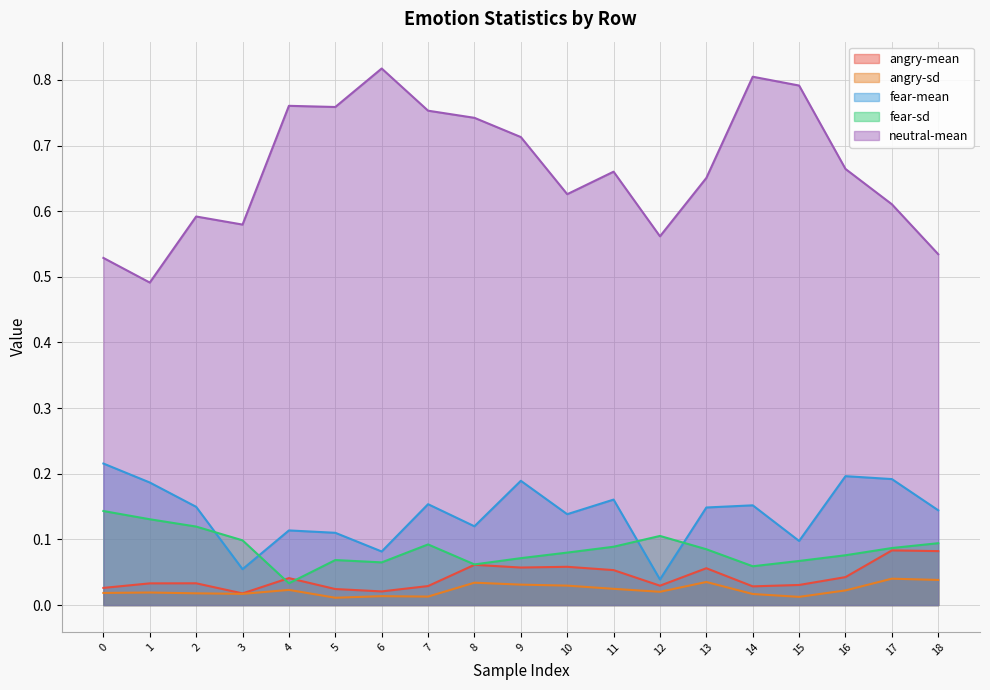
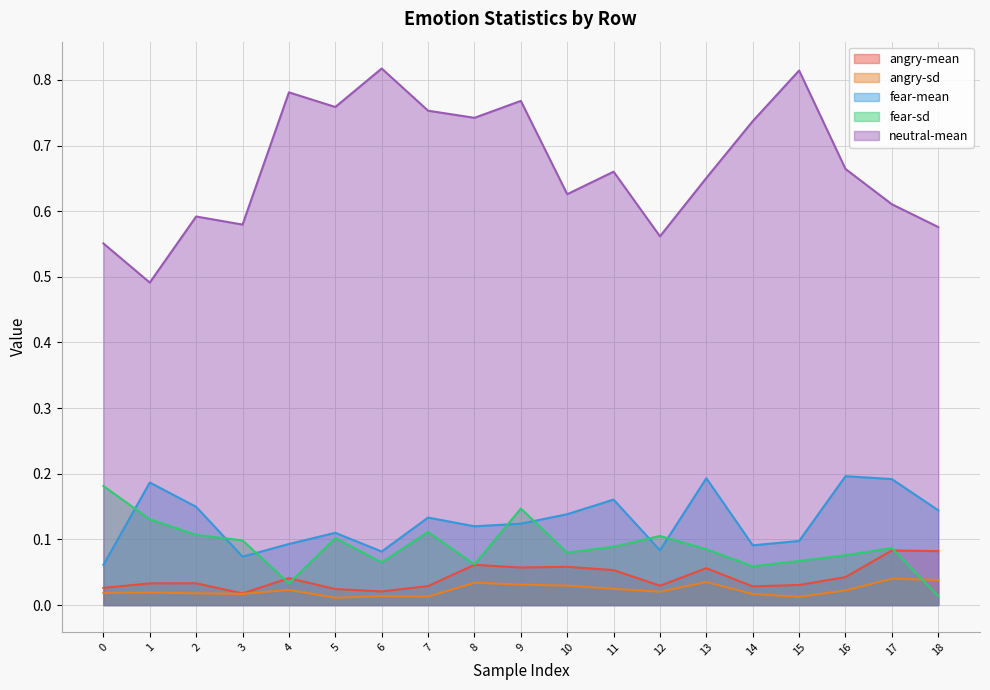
  {
    "fear-mean": {
-     "0": 0.22,
+     "0": 0.06,
      "1": 0.19,
      "2": 0.15,
-     "3": 0.05,
-     "4": 0.11,
+     "3": 0.07,
+     "4": 0.09,
      "5": 0.11,
      "6": 0.08,
-     "7": 0.15,
+     "7": 0.13,
      "8": 0.12,
-     "9": 0.19,
+     "9": 0.12,
      "10": 0.14,
      "11": 0.16,
-     "12": 0.04,
-     "13": 0.15,
-     "14": 0.15,
+     "12": 0.08,
+     "13": 0.19,
+     "14": 0.09,
      "15": 0.10,
      "16": 0.20,
      "17": 0.19,
      "18": 0.14
    },
    "fear-sd": {
-     "0": 0.14,
+     "0": 0.18,
      "1": 0.13,
-     "2": 0.12,
+     "2": 0.11,
      "3": 0.10,
      "4": 0.03,
-     "5": 0.07,
+     "5": 0.10,
      "6": 0.07,
-     "7": 0.09,
-     "9": 0.07,
+     "7": 0.11,
+     "9": 0.15,
      "10": 0.08,
      "11": 0.09,
      "12": 0.11,
      "13": 0.09,
      "14": 0.06,
      "15": 0.07,
      "16": 0.08,
-     "18": 0.09
+     "18": 0.01
    },
    "neutral-mean": {
-     "0": 0.53,
+     "0": 0.55,
      "1": 0.49,
      "2": 0.59,
      "3": 0.58,
-     "4": 0.76,
+     "4": 0.78,
      "5": 0.76,
      "6": 0.82,
      "7": 0.75,
      "8": 0.74,
-     "9": 0.71,
+     "9": 0.77,
      "10": 0.63,
      "11": 0.66,
      "12": 0.56,
      "13": 0.65,
-     "14": 0.80,
-     "15": 0.79,
+     "14": 0.74,
+     "15": 0.81,
      "16": 0.66,
      "17": 0.61,
-     "18": 0.53
+     "18": 0.58
    }
  }
